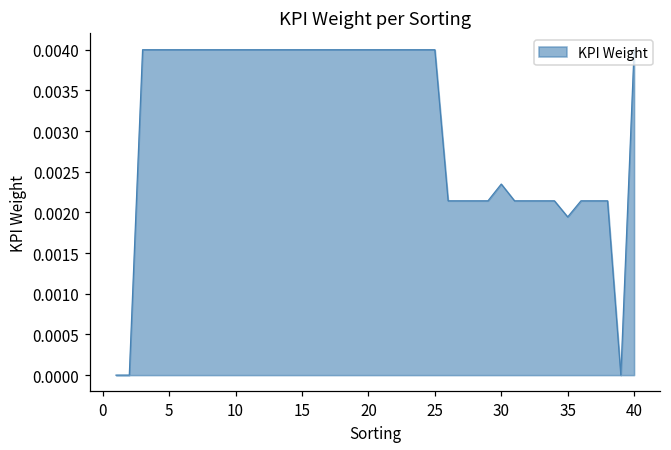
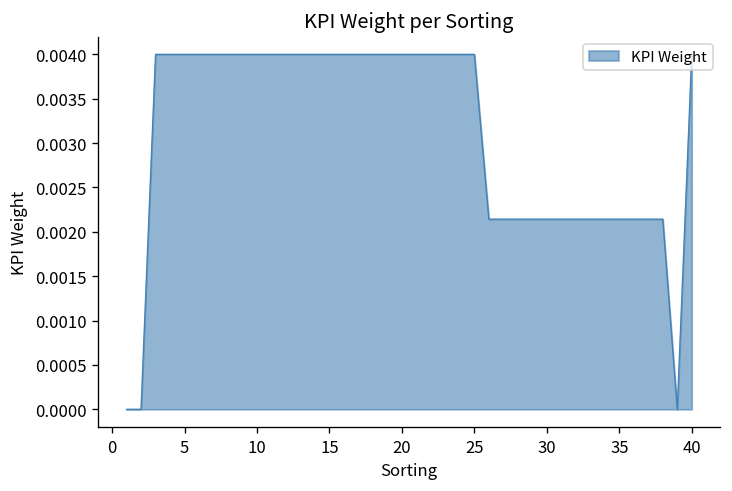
  {
    "5": 0.0040,
    "10": 0.0040,
    "15": 0.0040,
    "20": 0.0040,
    "25": 0.0040,
-   "30": 0.0023,
-   "35": 0.0019
+   "30": 0.0021,
+   "35": 0.0021
  }
